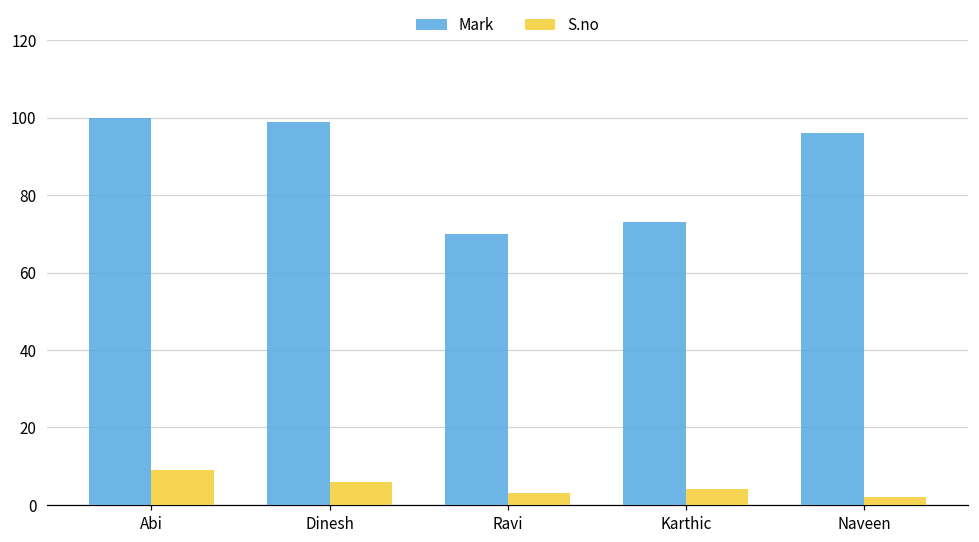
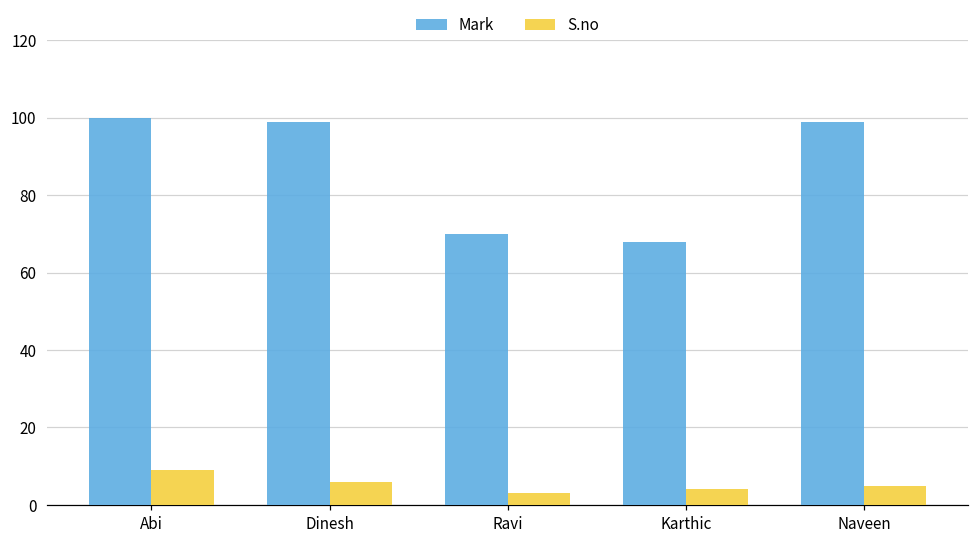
  {
    "Mark": {
      "Abi": 100,
      "Dinesh": 99,
      "Ravi": 70,
-     "Karthic": 73,
-     "Naveen": 96
+     "Karthic": 68,
+     "Naveen": 99
    },
    "S.no": {
      "Abi": 9,
      "Dinesh": 6,
      "Ravi": 3,
      "Karthic": 4,
-     "Naveen": 2
+     "Naveen": 5
    }
  }
